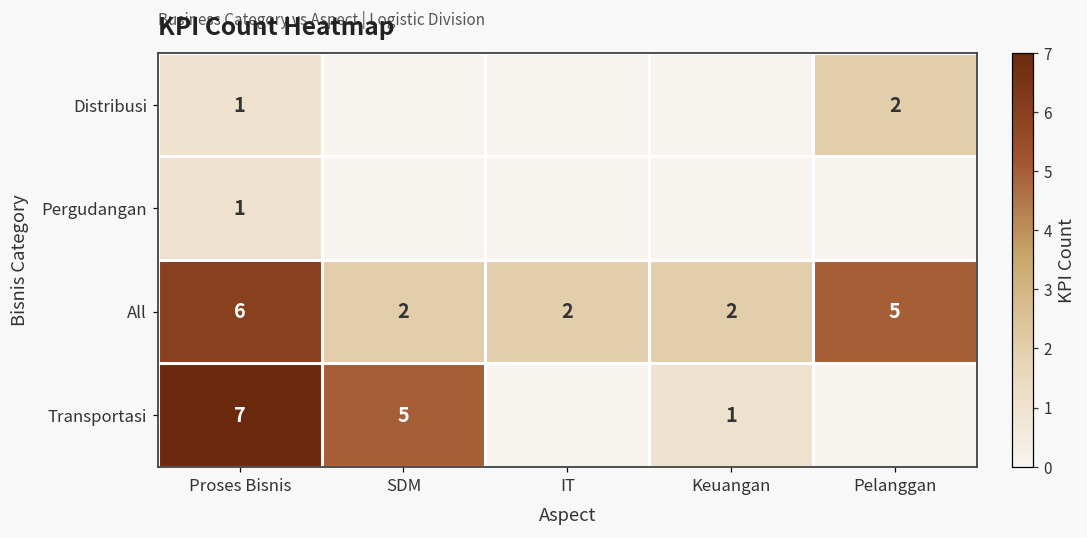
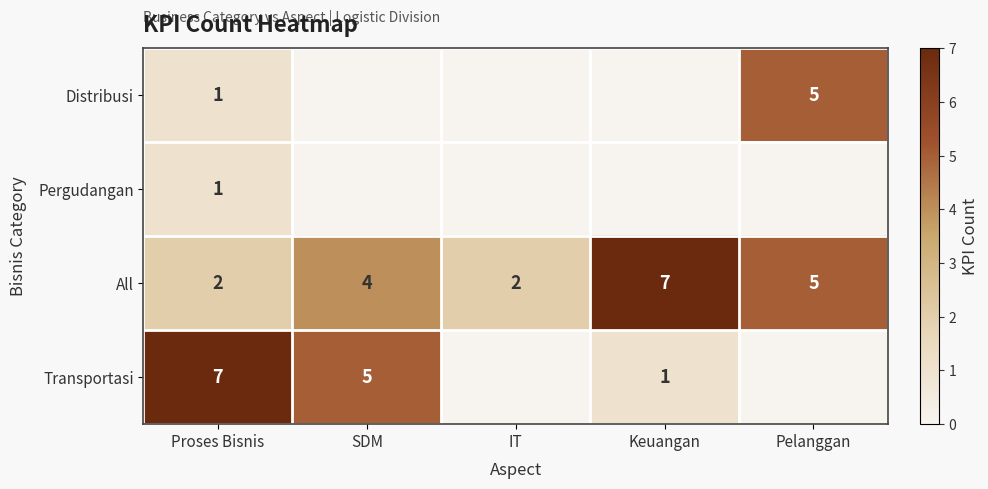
  {
    "Distribusi": {
      "Proses Bisnis": 1,
-     "Pelanggan": 2
+     "Pelanggan": 5
    },
    "Pergudangan": {
      "Proses Bisnis": 1
    },
    "All": {
-     "Proses Bisnis": 6,
-     "SDM": 2,
+     "Proses Bisnis": 2,
+     "SDM": 4,
      "IT": 2,
-     "Keuangan": 2,
+     "Keuangan": 7,
      "Pelanggan": 5
    },
    "Transportasi": {
      "Proses Bisnis": 7,
      "SDM": 5,
      "Keuangan": 1
    }
  }
